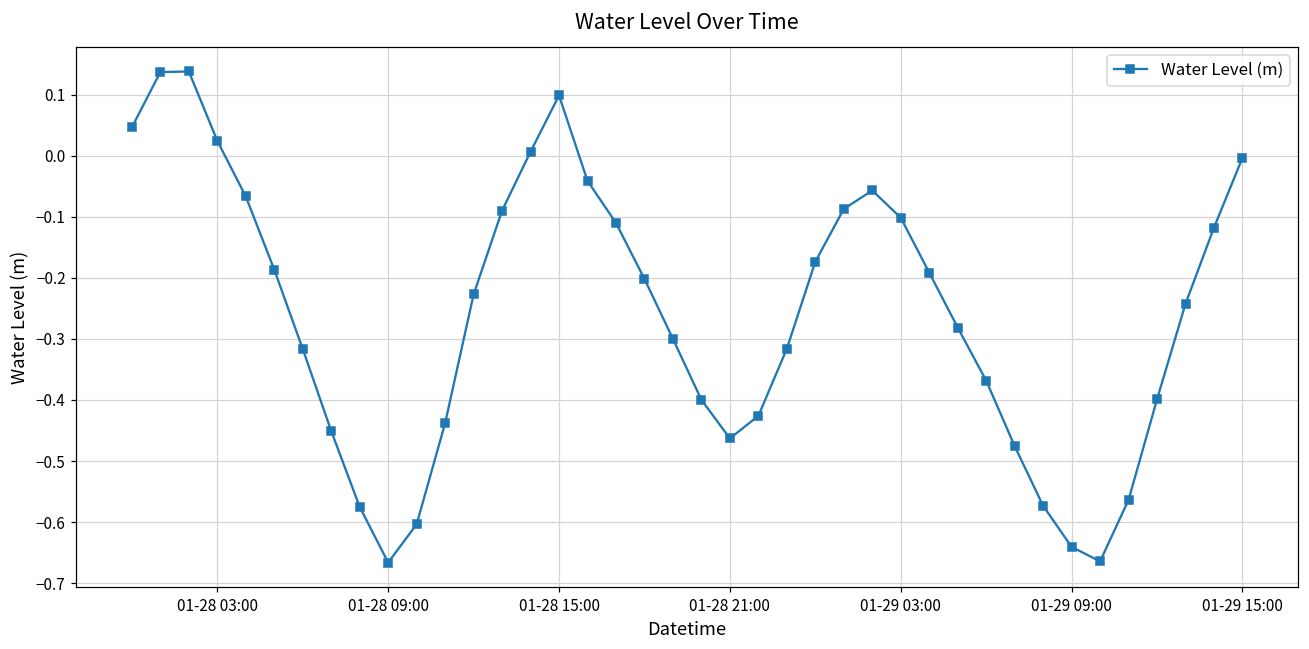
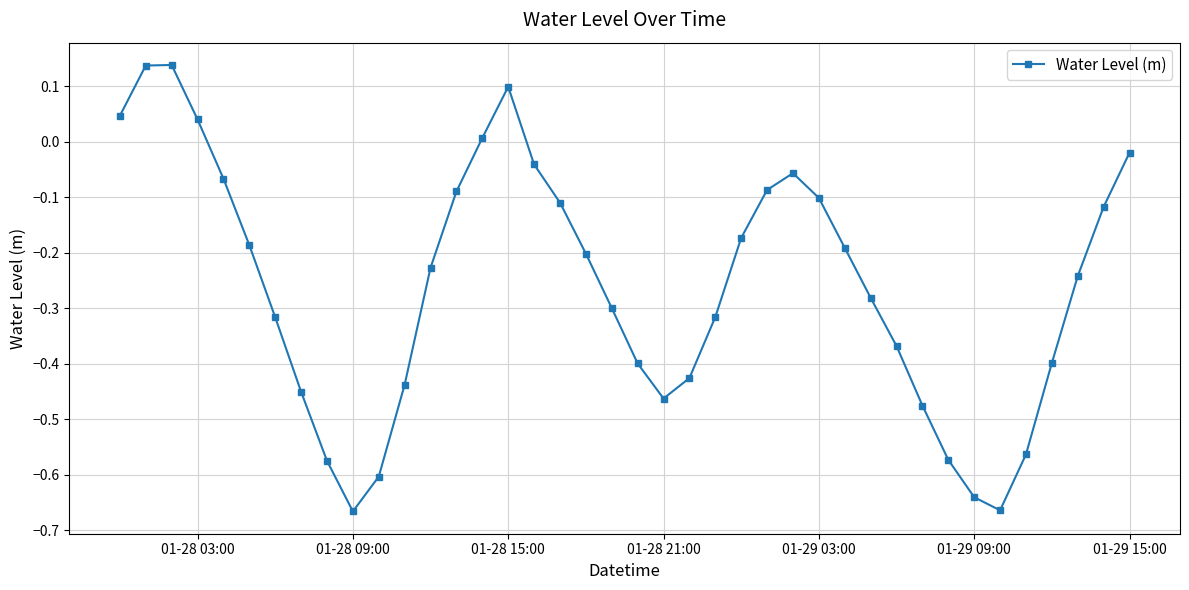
  {
-   "01-28 03:00": 0.02,
+   "01-28 03:00": 0.04,
    "01-28 09:00": -0.67,
    "01-28 15:00": 0.10,
    "01-28 21:00": -0.46,
    "01-29 03:00": -0.10,
    "01-29 09:00": -0.64,
-   "01-29 15:00": 0.00
+   "01-29 15:00": -0.02
  }
